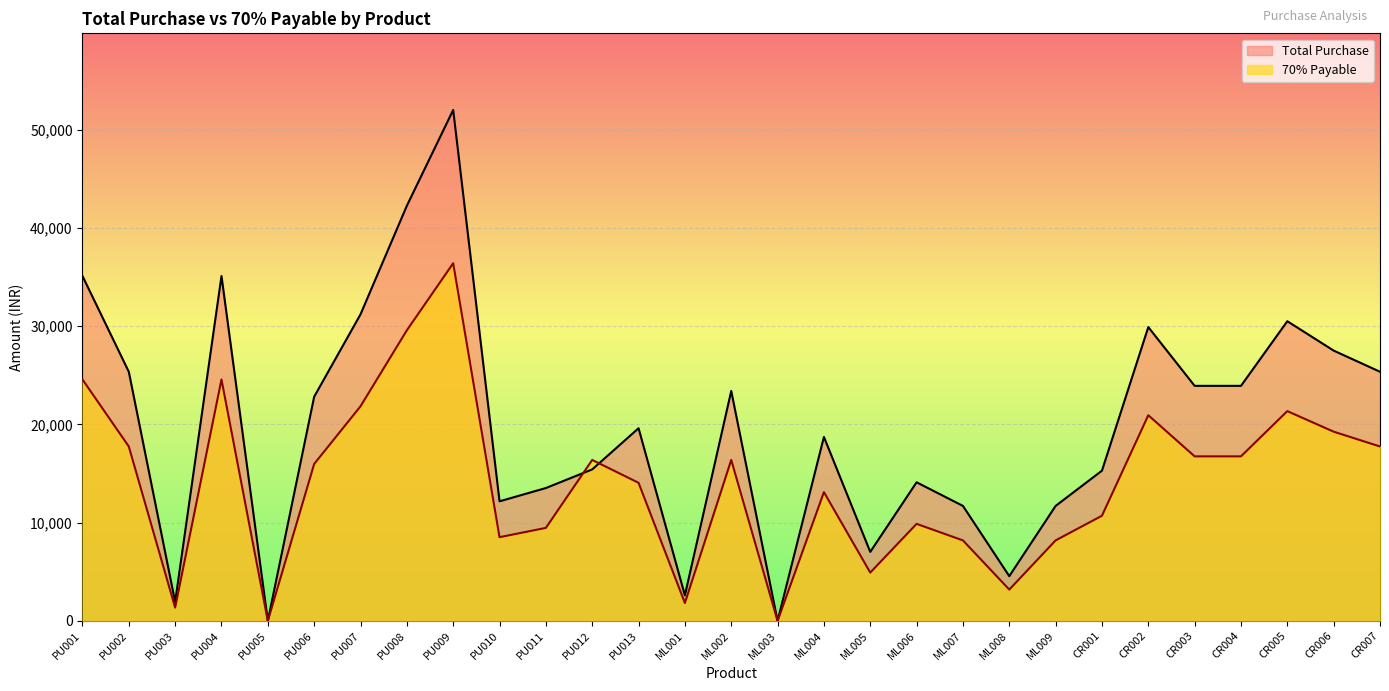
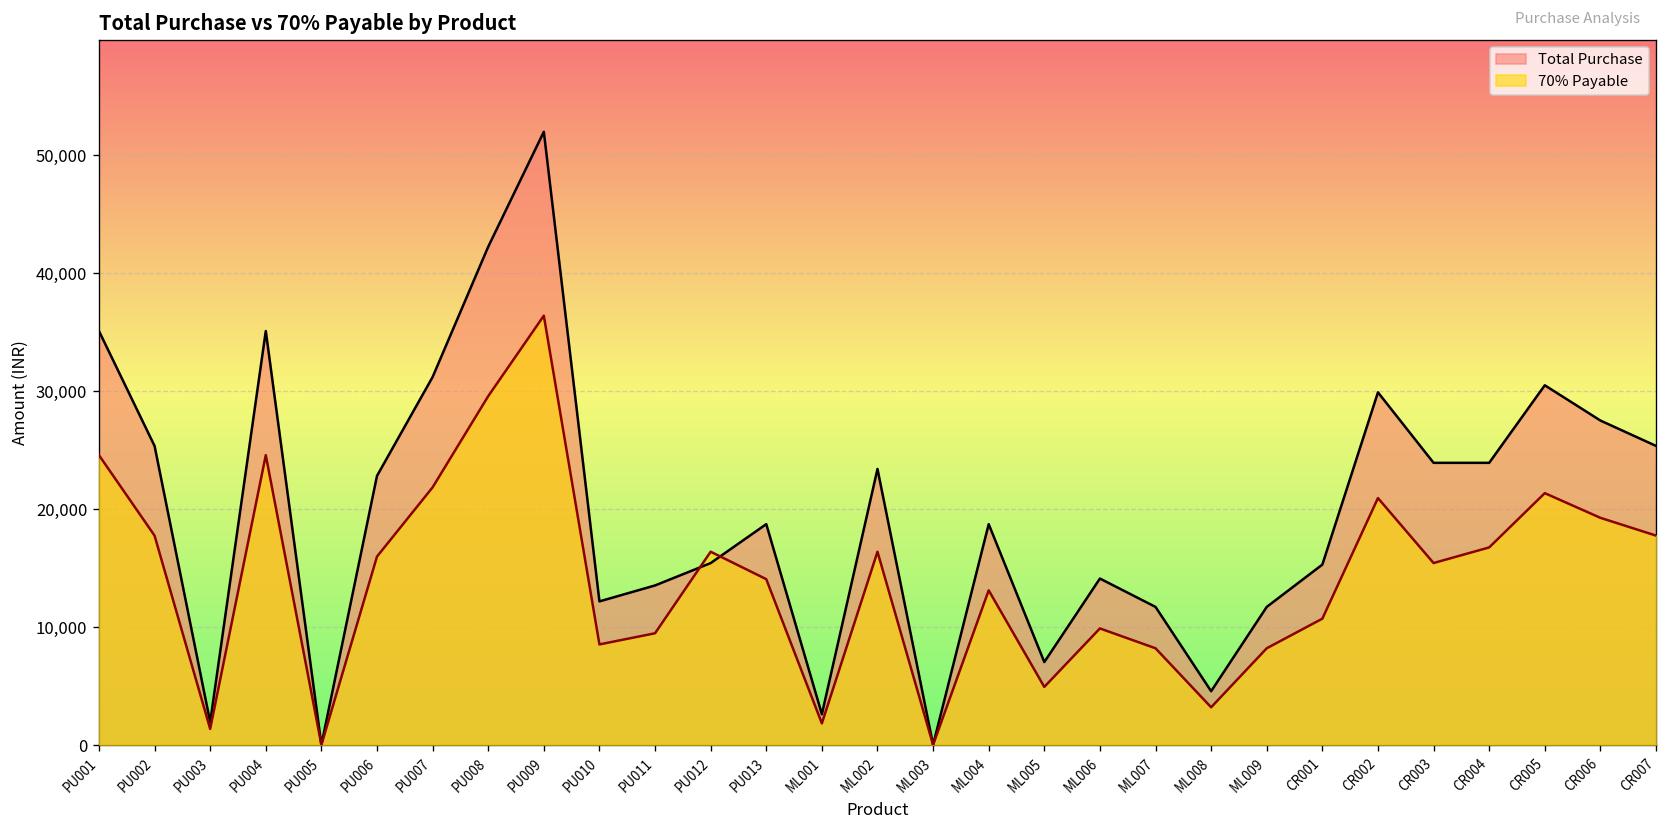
  {
    "Total Purchase": {
      "PU001": "35,000",
      "PU002": "25,000",
      "PU003": "2,000",
      "PU004": "35,000",
      "PU006": "23,000",
      "PU007": "31,000",
      "PU008": "42,000",
      "PU009": "52,000",
      "PU010": "12,000",
      "PU011": "14,000",
      "PU012": "15,000",
-     "PU013": "20,000",
+     "PU013": "19,000",
      "ML001": "3,000",
      "ML002": "23,000",
      "ML004": "19,000",
      "ML005": "7,000",
      "ML006": "14,000",
      "ML007": "12,000",
      "ML008": "5,000",
      "ML009": "12,000",
      "CR001": "15,000",
      "CR002": "30,000",
      "CR003": "24,000",
      "CR004": "24,000",
      "CR005": "30,000",
      "CR006": "28,000",
      "CR007": "25,000"
    },
    "70% Payable": {
      "PU001": "25,000",
      "PU002": "18,000",
      "PU003": "1,000",
      "PU004": "25,000",
      "PU006": "16,000",
      "PU007": "22,000",
      "PU008": "30,000",
      "PU009": "36,000",
      "PU010": "9,000",
      "PU011": "9,000",
      "PU012": "16,000",
      "PU013": "14,000",
      "ML001": "2,000",
      "ML002": "16,000",
      "ML004": "13,000",
      "ML005": "5,000",
      "ML006": "10,000",
      "ML007": "8,000",
      "ML008": "3,000",
      "ML009": "8,000",
      "CR001": "11,000",
      "CR002": "21,000",
-     "CR003": "17,000",
+     "CR003": "15,000",
      "CR004": "17,000",
      "CR005": "21,000",
      "CR006": "19,000",
      "CR007": "18,000"
    }
  }
